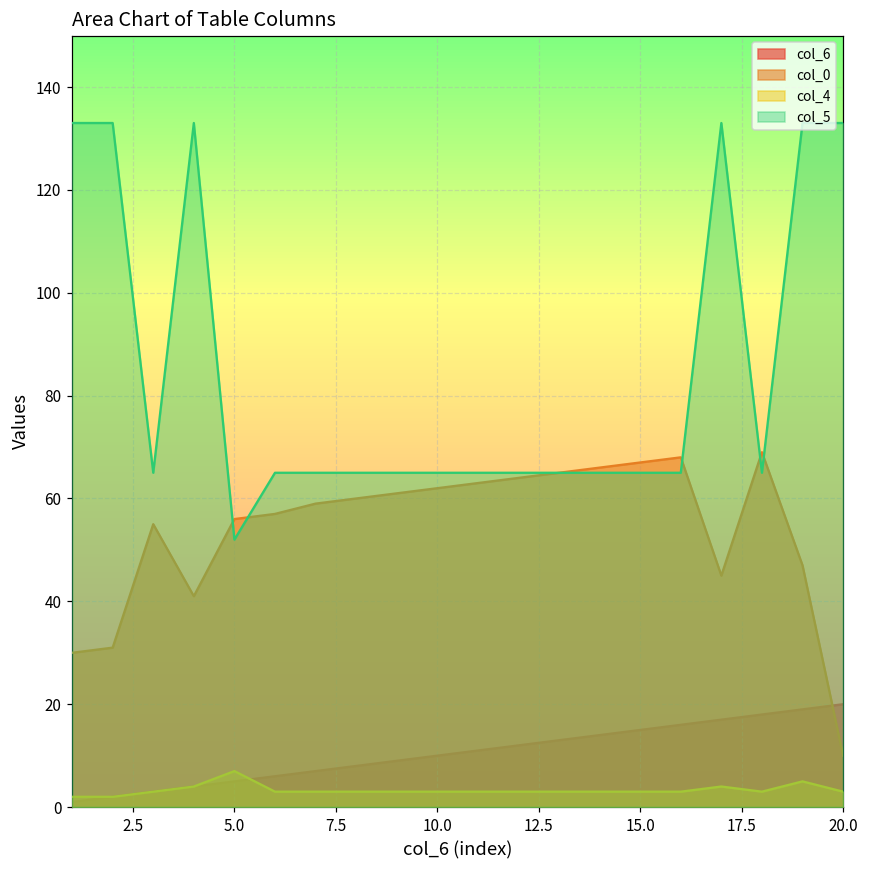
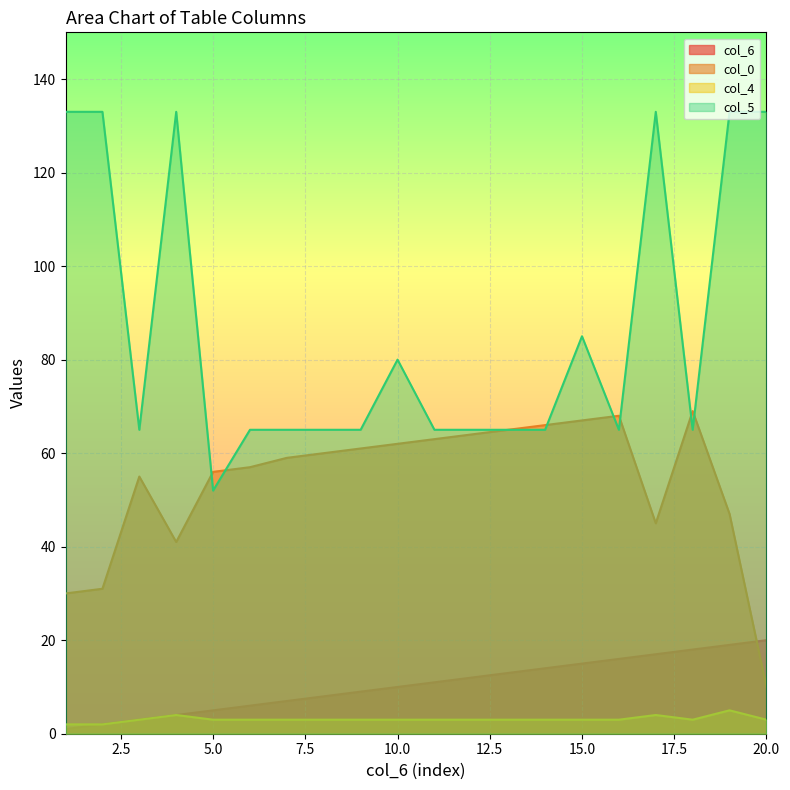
  {
    "col_4": {
-     "5.0": 7,
+     "5.0": 3,
      "10.0": 3,
      "15.0": 3,
      "20.0": 3
    },
    "col_5": {
      "5.0": 52,
-     "10.0": 65,
-     "15.0": 65,
+     "10.0": 80,
+     "15.0": 85,
      "20.0": 133
    }
  }
